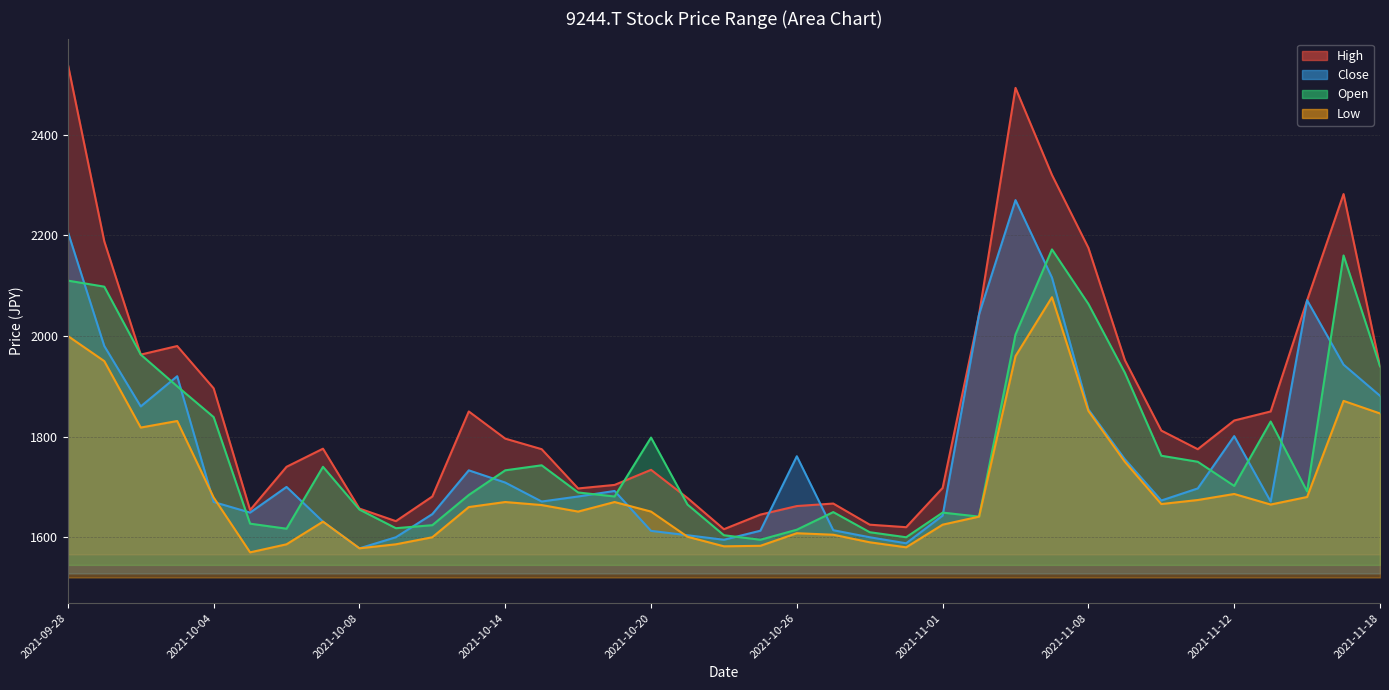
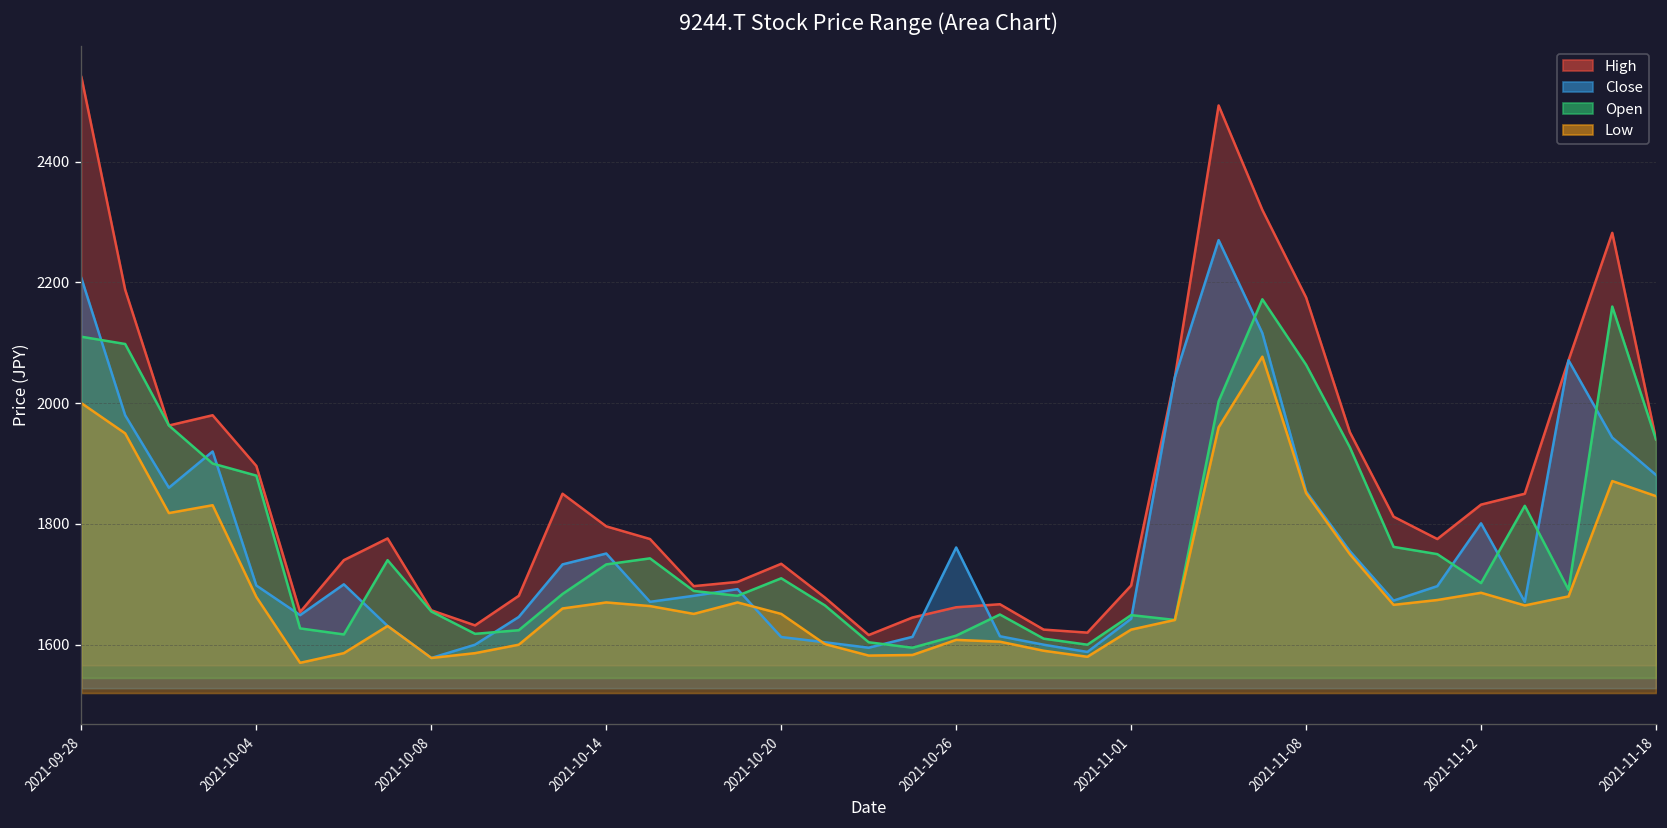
  {
    "Close": {
      "2021-09-28": 2210,
-     "2021-10-04": 1670,
-     "2021-10-14": 1710,
+     "2021-10-04": 1700,
+     "2021-10-14": 1750,
      "2021-10-20": 1610,
      "2021-10-26": 1760,
      "2021-11-01": 1640,
      "2021-11-12": 1800,
      "2021-11-18": 1880
    },
    "Open": {
      "2021-09-28": 2110,
-     "2021-10-04": 1840,
+     "2021-10-04": 1880,
      "2021-10-14": 1730,
-     "2021-10-20": 1800,
+     "2021-10-20": 1710,
      "2021-10-26": 1620,
      "2021-11-01": 1650,
      "2021-11-08": 2060,
      "2021-11-12": 1700
    }
  }
